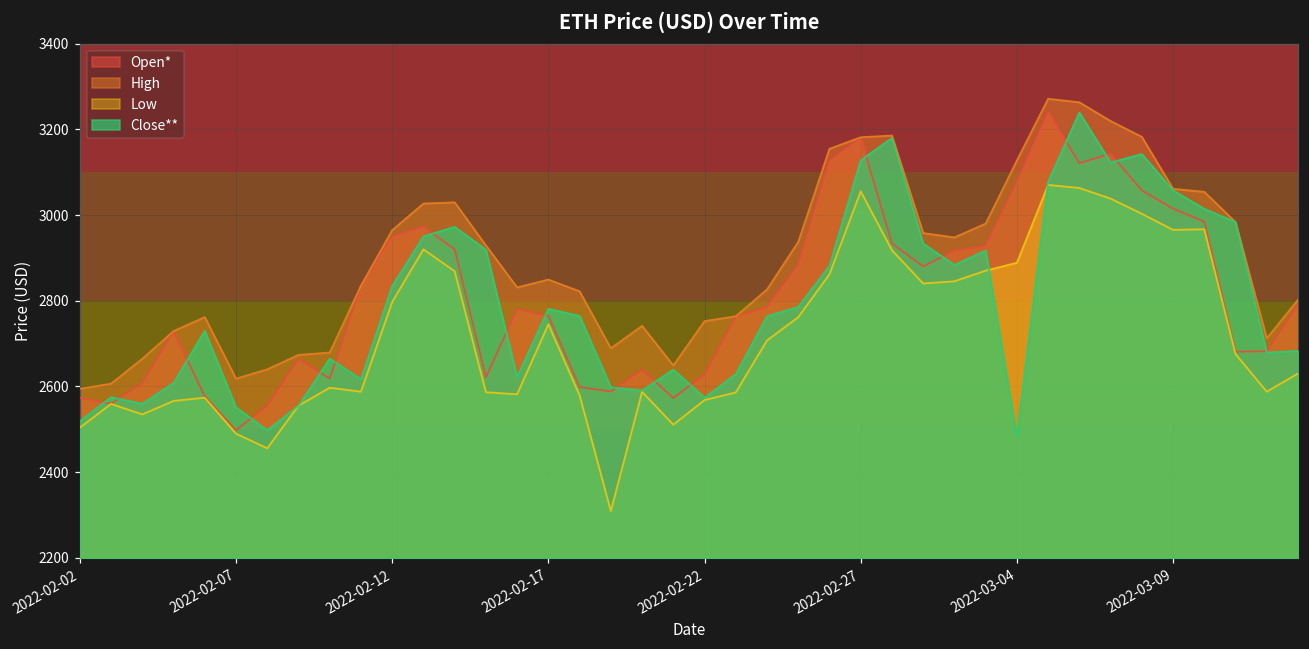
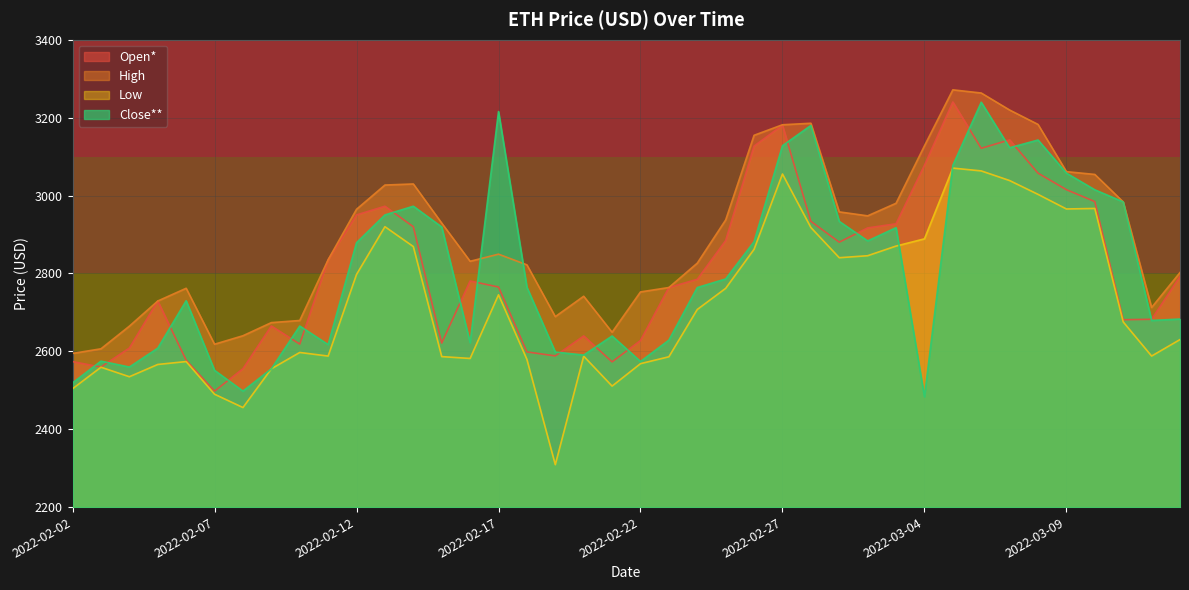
  {
    "Close**": {
      "2022-02-02": 2520,
      "2022-02-07": 2550,
-     "2022-02-12": 2830,
-     "2022-02-17": 2780,
+     "2022-02-12": 2880,
+     "2022-02-17": 3220,
      "2022-02-27": 3130,
      "2022-03-04": 2480
    }
  }
